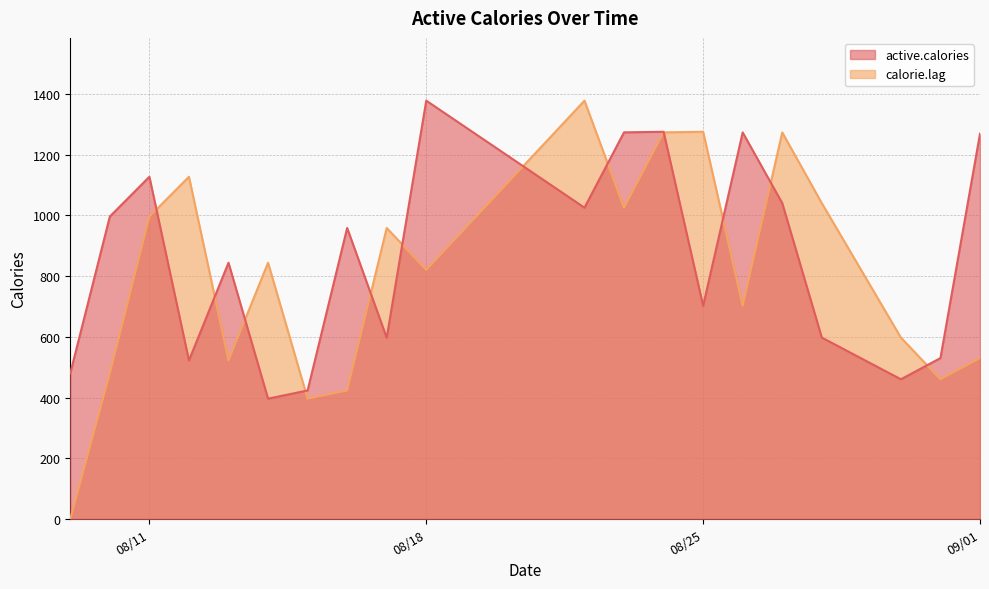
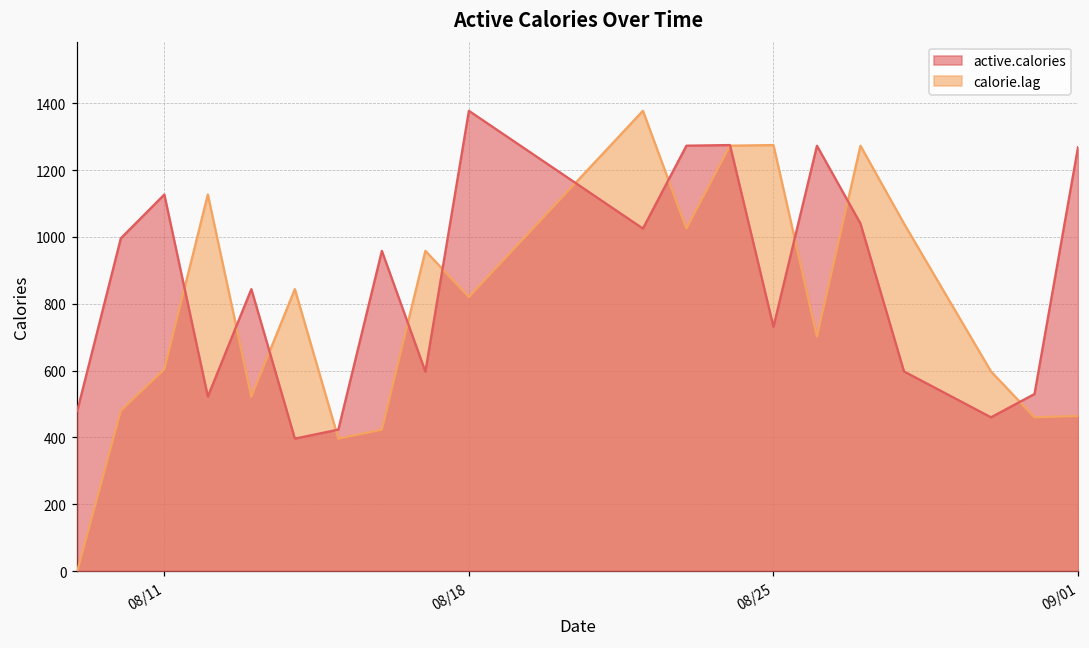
  {
    "active.calories": {
      "08/11": 1130,
      "08/18": 1380,
-     "08/25": 700,
+     "08/25": 730,
      "09/01": 1270
    },
    "calorie.lag": {
-     "08/11": 1000,
+     "08/11": 600,
      "08/18": 820,
      "08/25": 1280,
-     "09/01": 530
+     "09/01": 460
    }
  }
